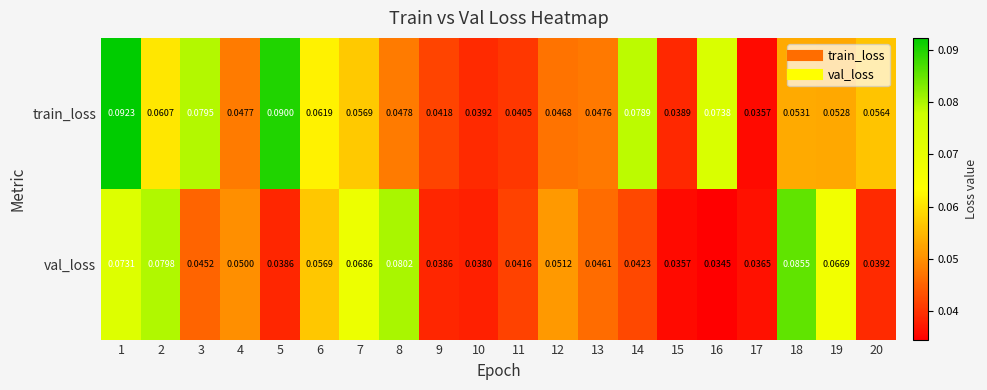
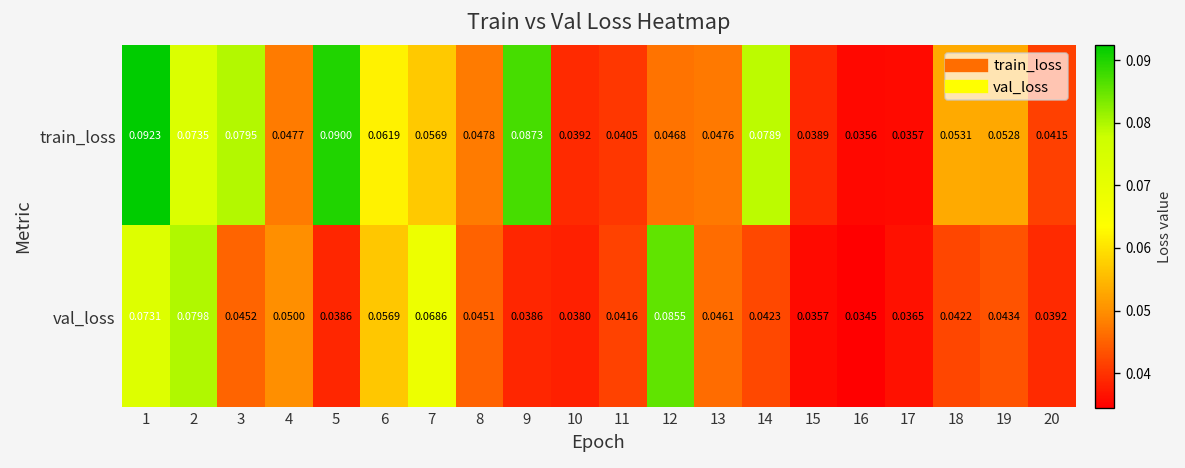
  {
    "train_loss": {
      "1": 0.0923,
-     "2": 0.0607,
+     "2": 0.0735,
      "3": 0.0795,
      "4": 0.0477,
      "5": 0.0900,
      "6": 0.0619,
      "7": 0.0569,
      "8": 0.0478,
-     "9": 0.0418,
+     "9": 0.0873,
      "10": 0.0392,
      "11": 0.0405,
      "12": 0.0468,
      "13": 0.0476,
      "14": 0.0789,
      "15": 0.0389,
-     "16": 0.0738,
+     "16": 0.0356,
      "17": 0.0357,
      "18": 0.0531,
      "19": 0.0528,
-     "20": 0.0564
+     "20": 0.0415
    },
    "val_loss": {
      "1": 0.0731,
      "2": 0.0798,
      "3": 0.0452,
      "4": 0.0500,
      "5": 0.0386,
      "6": 0.0569,
      "7": 0.0686,
-     "8": 0.0802,
+     "8": 0.0451,
      "9": 0.0386,
      "10": 0.0380,
      "11": 0.0416,
-     "12": 0.0512,
+     "12": 0.0855,
      "13": 0.0461,
      "14": 0.0423,
      "15": 0.0357,
      "16": 0.0345,
      "17": 0.0365,
-     "18": 0.0855,
-     "19": 0.0669,
+     "18": 0.0422,
+     "19": 0.0434,
      "20": 0.0392
    }
  }
